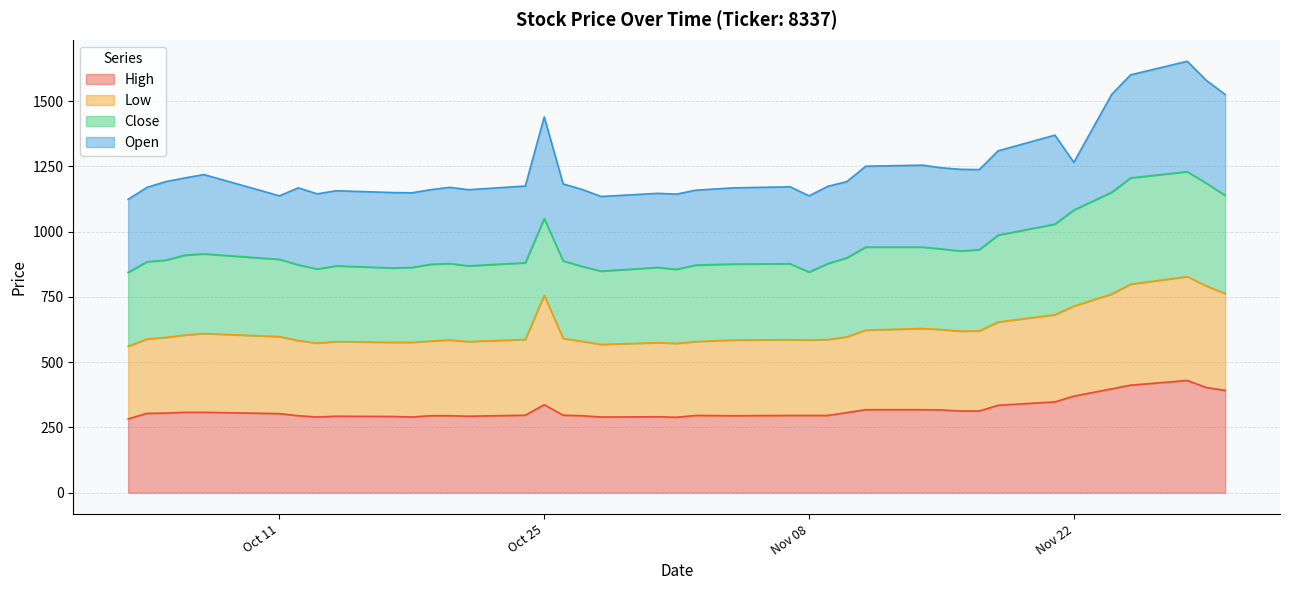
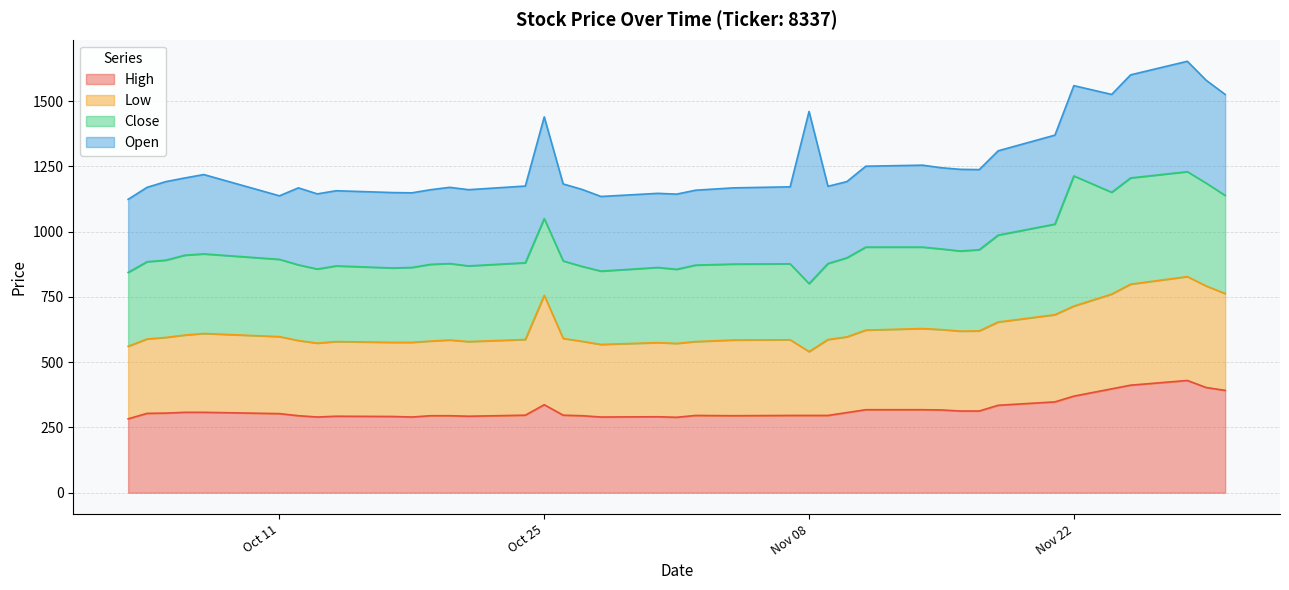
  {
    "High": {
      "Oct 11": 300,
      "Oct 25": 340,
      "Nov 08": 300,
      "Nov 22": 370
    },
    "Low": {
      "Oct 11": 300,
      "Oct 25": 420,
-     "Nov 08": 290,
+     "Nov 08": 240,
      "Nov 22": 350
    },
    "Close": {
      "Oct 11": 300,
      "Oct 25": 290,
      "Nov 08": 260,
-     "Nov 22": 370
+     "Nov 22": 500
    },
    "Open": {
      "Oct 11": 240,
      "Oct 25": 390,
-     "Nov 08": 290,
-     "Nov 22": 180
+     "Nov 08": 660,
+     "Nov 22": 350
    }
  }
